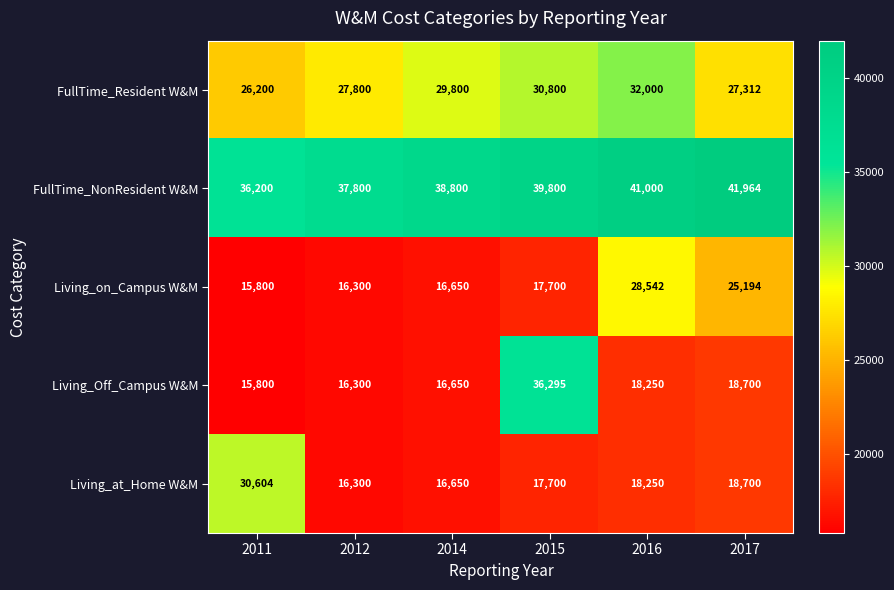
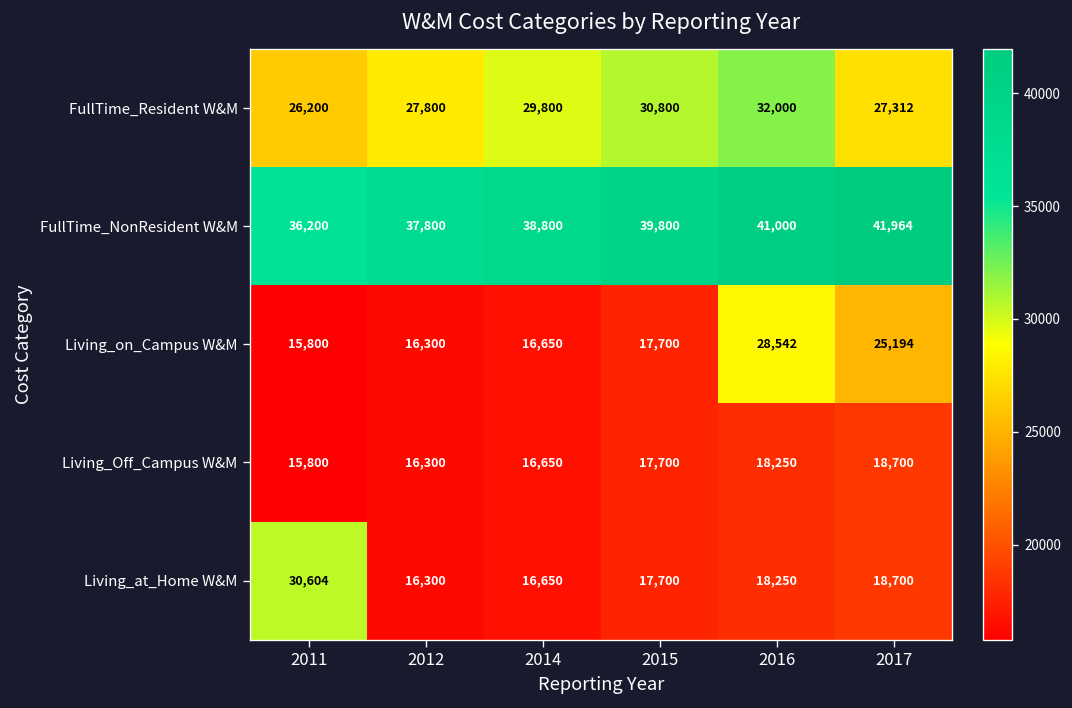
  {
    "FullTime_Resident W&M": {
      "2011": "26,200",
      "2012": "27,800",
      "2014": "29,800",
      "2015": "30,800",
      "2016": "32,000",
      "2017": "27,312"
    },
    "FullTime_NonResident W&M": {
      "2011": "36,200",
      "2012": "37,800",
      "2014": "38,800",
      "2015": "39,800",
      "2016": "41,000",
      "2017": "41,964"
    },
    "Living_on_Campus W&M": {
      "2011": "15,800",
      "2012": "16,300",
      "2014": "16,650",
      "2015": "17,700",
      "2016": "28,542",
      "2017": "25,194"
    },
    "Living_Off_Campus W&M": {
      "2011": "15,800",
      "2012": "16,300",
      "2014": "16,650",
-     "2015": "36,295",
+     "2015": "17,700",
      "2016": "18,250",
      "2017": "18,700"
    },
    "Living_at_Home W&M": {
      "2011": "30,604",
      "2012": "16,300",
      "2014": "16,650",
      "2015": "17,700",
      "2016": "18,250",
      "2017": "18,700"
    }
  }
